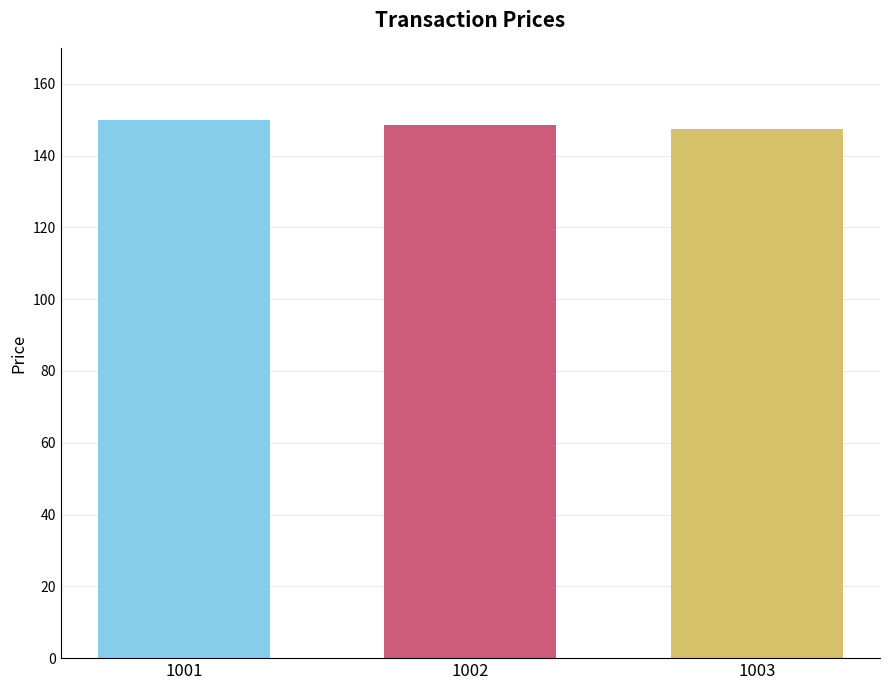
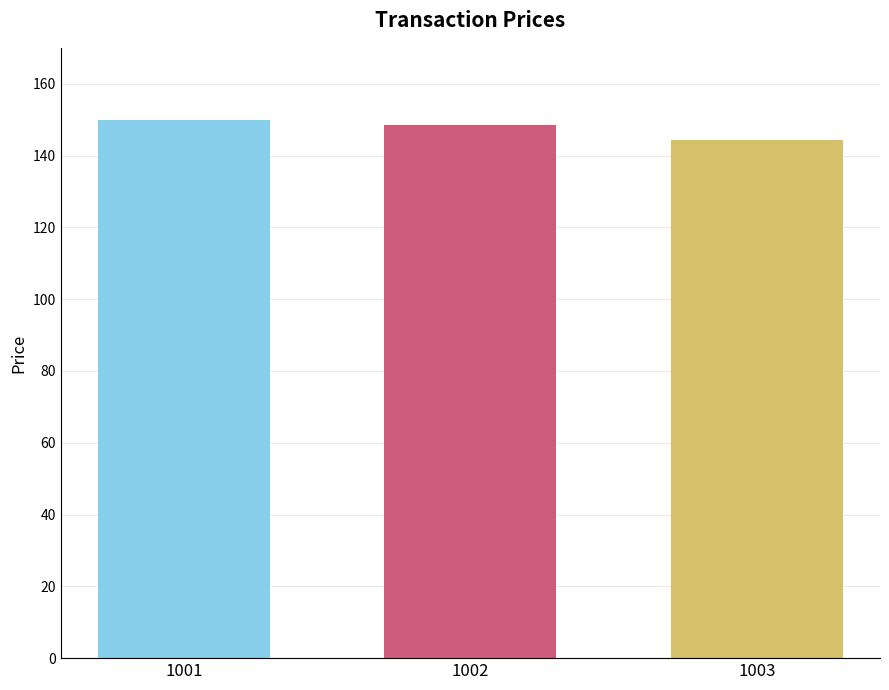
  {
    "1001": 150,
    "1002": 149,
-   "1003": 147
+   "1003": 144
  }
